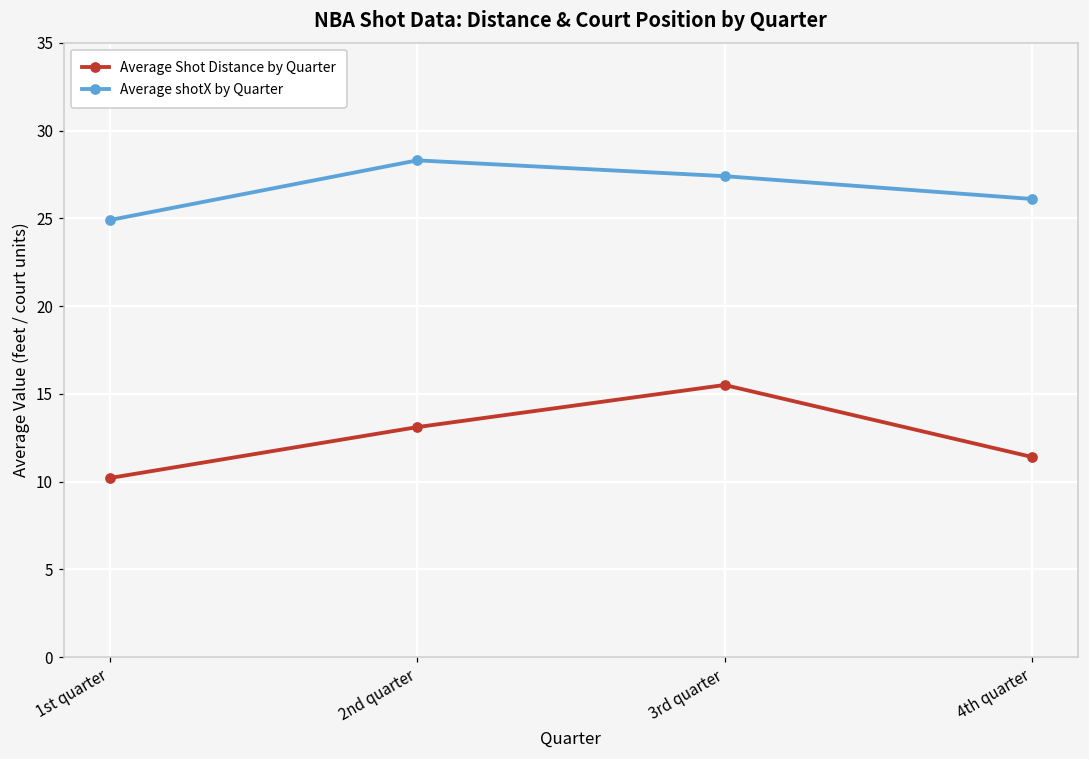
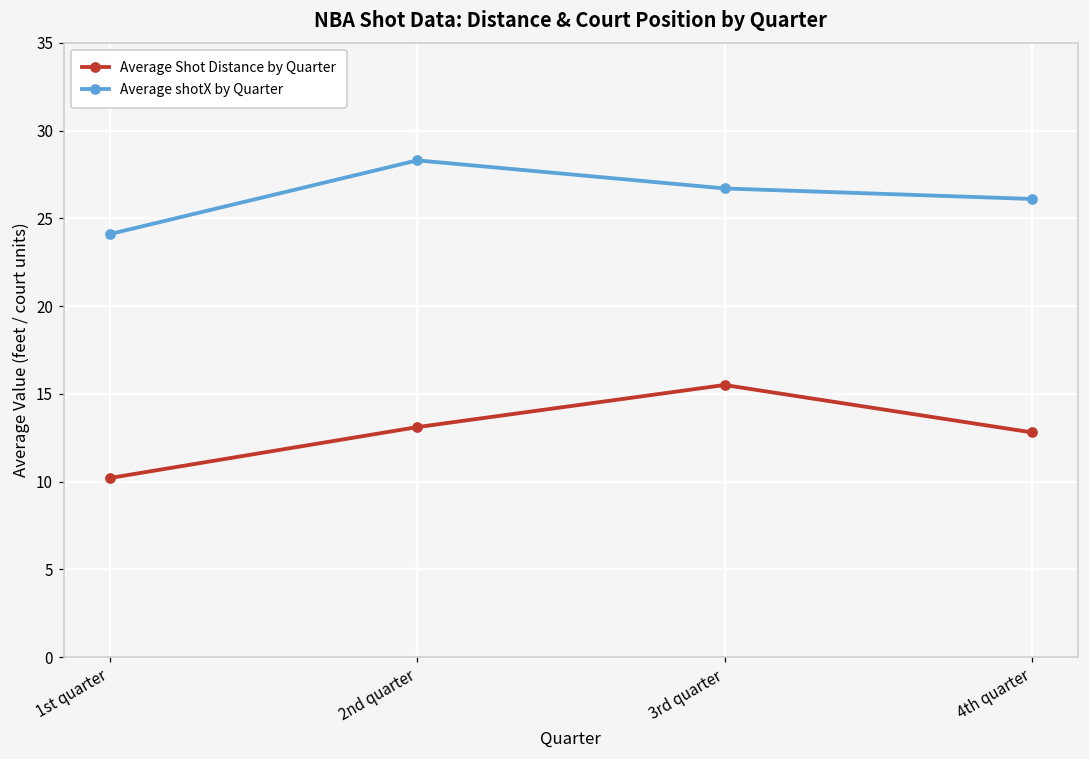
  {
    "Average Shot Distance by Quarter": {
      "1st quarter": 10.2,
      "2nd quarter": 13.1,
      "3rd quarter": 15.5,
-     "4th quarter": 11.4
+     "4th quarter": 12.8
    },
    "Average shotX by Quarter": {
-     "1st quarter": 24.9,
+     "1st quarter": 24.1,
      "2nd quarter": 28.3,
-     "3rd quarter": 27.4,
+     "3rd quarter": 26.7,
      "4th quarter": 26.1
    }
  }
